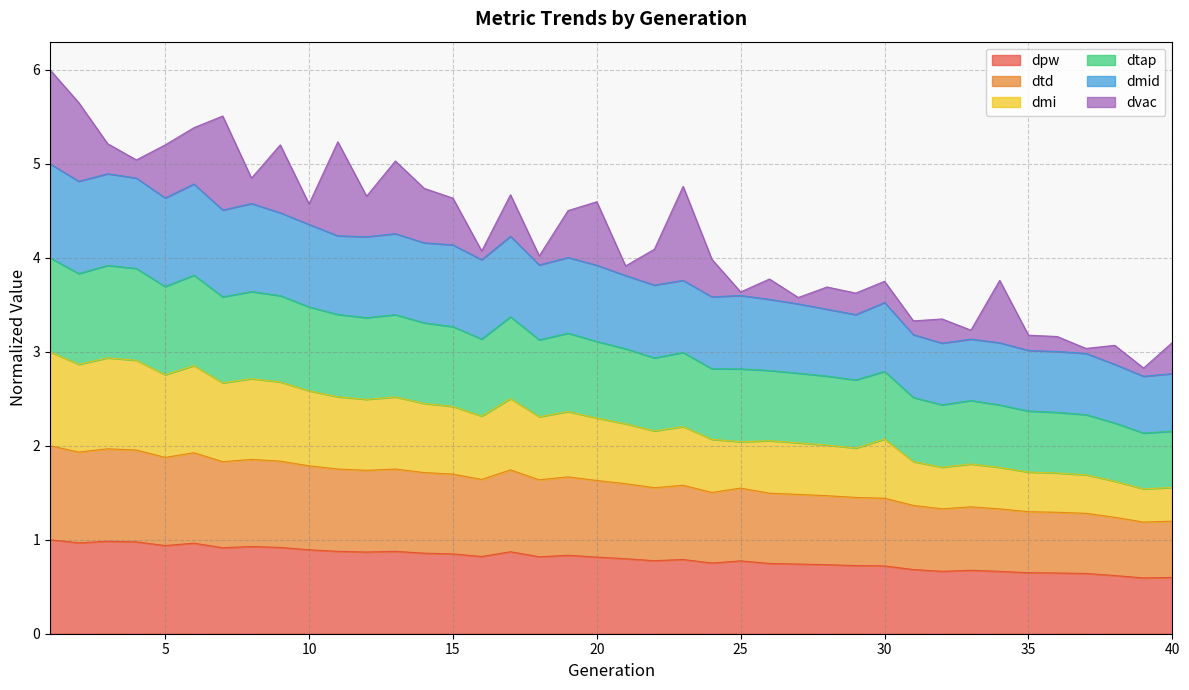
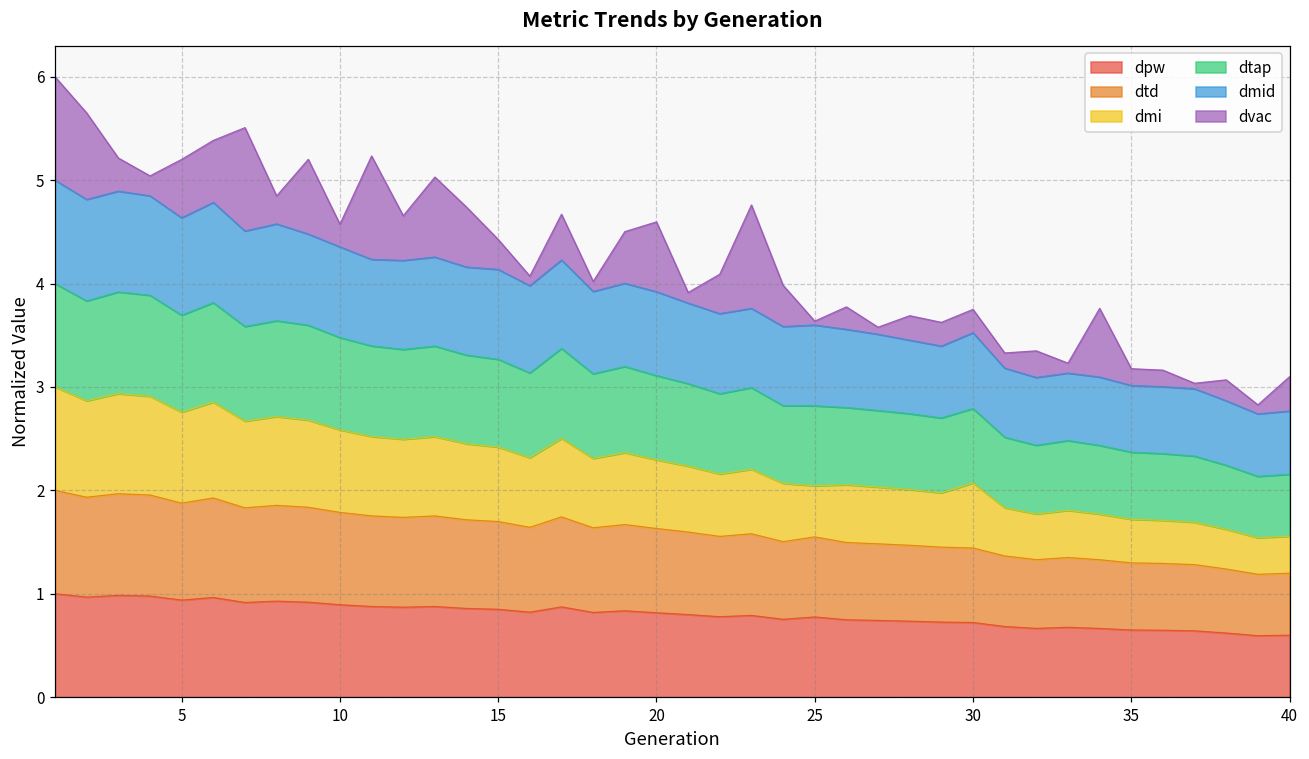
  {
    "dmi": {
      "5": 0.9,
      "10": 0.8,
      "15": 0.7,
      "20": 0.7,
      "25": 0.5,
      "30": 0.6,
      "35": 0.4,
      "40": 0.4
    },
    "dtap": {
      "5": 0.9,
      "10": 0.9,
      "15": 0.8,
      "20": 0.8,
      "25": 0.8,
      "30": 0.7,
      "35": 0.6,
      "40": 0.6
    },
    "dmid": {
      "5": 0.9,
      "10": 0.9,
      "15": 0.9,
      "20": 0.8,
      "25": 0.8,
      "30": 0.7,
      "35": 0.6,
      "40": 0.6
    },
    "dvac": {
      "5": 0.6,
      "10": 0.2,
-     "15": 0.5,
+     "15": 0.3,
      "20": 0.7,
      "25": 0.0,
      "30": 0.2,
      "35": 0.2,
      "40": 0.3
    }
  }
